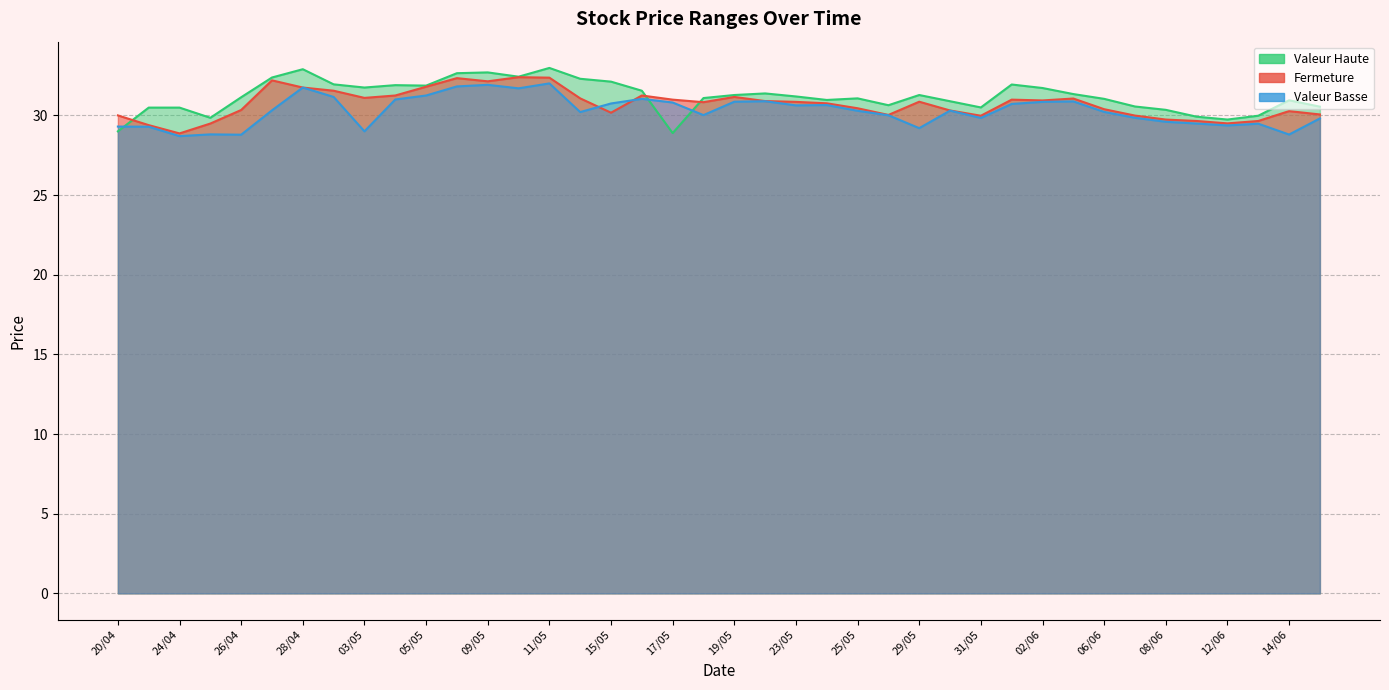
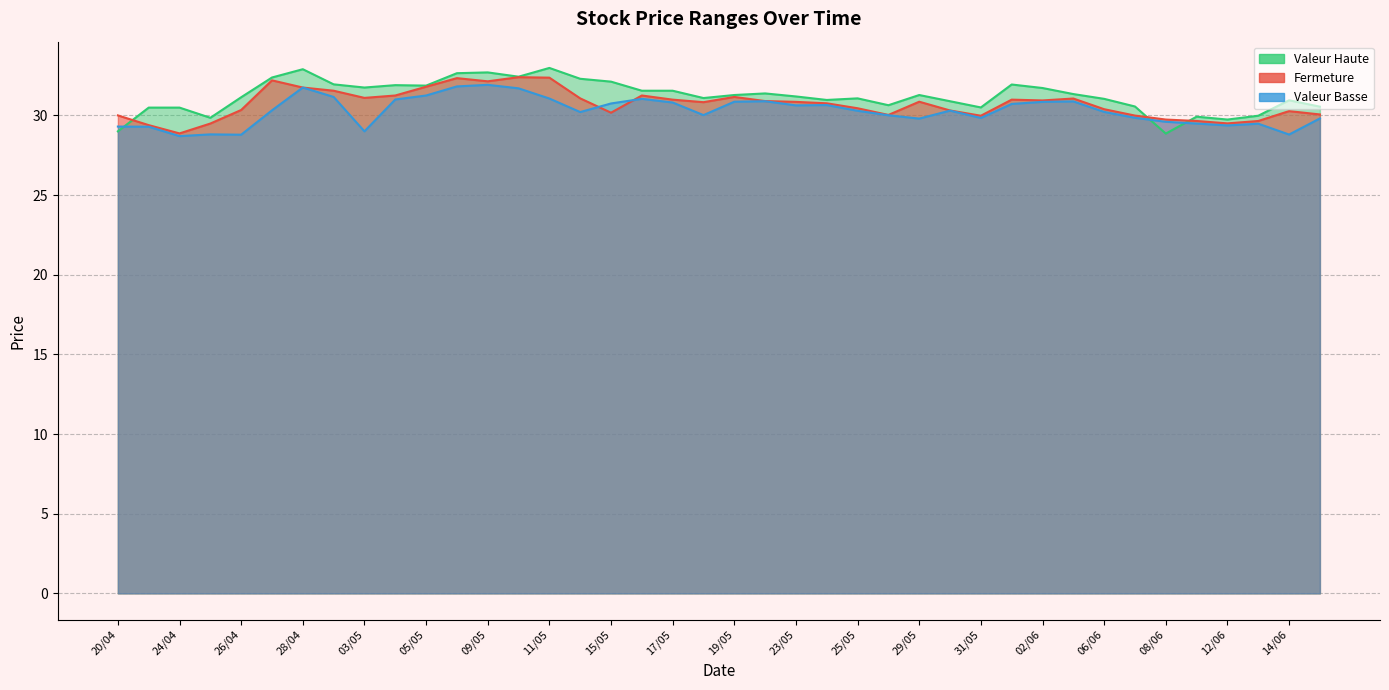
  {
    "Valeur Haute": {
      "20/04": 29.0,
      "24/04": 30.5,
      "26/04": 31.1,
      "28/04": 32.9,
      "03/05": 31.8,
      "09/05": 32.7,
      "11/05": 33.0,
      "15/05": 32.1,
-     "17/05": 28.9,
+     "17/05": 31.6,
      "23/05": 31.2,
      "25/05": 31.1,
      "29/05": 31.3,
      "31/05": 30.5,
      "02/06": 31.7,
      "06/06": 31.0,
-     "08/06": 30.4,
+     "08/06": 28.9,
      "12/06": 29.7
    },
    "Fermeture": {
      "20/04": 30.0,
      "24/04": 28.9,
      "26/04": 30.3,
      "03/05": 31.1,
      "09/05": 32.1,
      "11/05": 32.4,
      "15/05": 30.2,
      "17/05": 31.0,
      "23/05": 30.9,
      "25/05": 30.5,
      "29/05": 30.9,
      "06/06": 30.4,
      "14/06": 30.3
    },
    "Valeur Basse": {
      "20/04": 29.3,
      "24/04": 28.7,
      "26/04": 28.8,
      "03/05": 29.0,
      "05/05": 31.3,
      "09/05": 31.9,
-     "11/05": 32.0,
+     "11/05": 31.1,
      "15/05": 30.8,
      "17/05": 30.8,
      "19/05": 30.9,
      "23/05": 30.6,
      "25/05": 30.3,
-     "29/05": 29.2,
+     "29/05": 29.8,
      "06/06": 30.2,
      "14/06": 28.8
    }
  }
